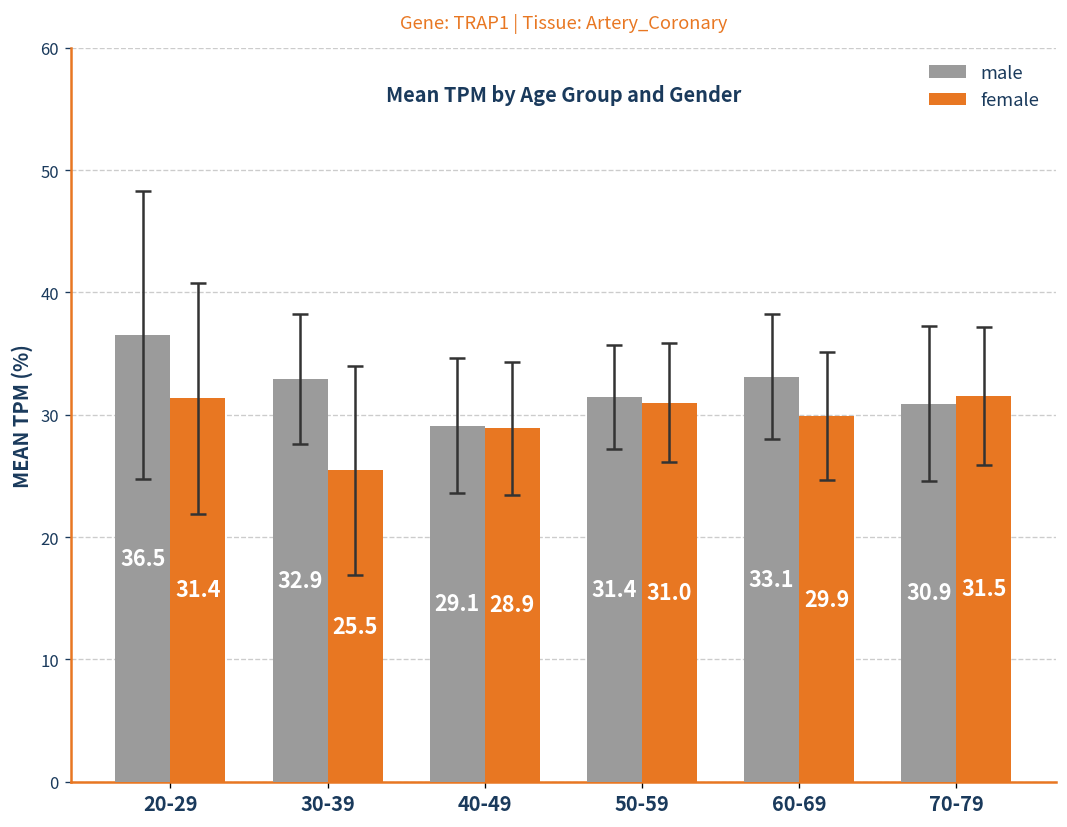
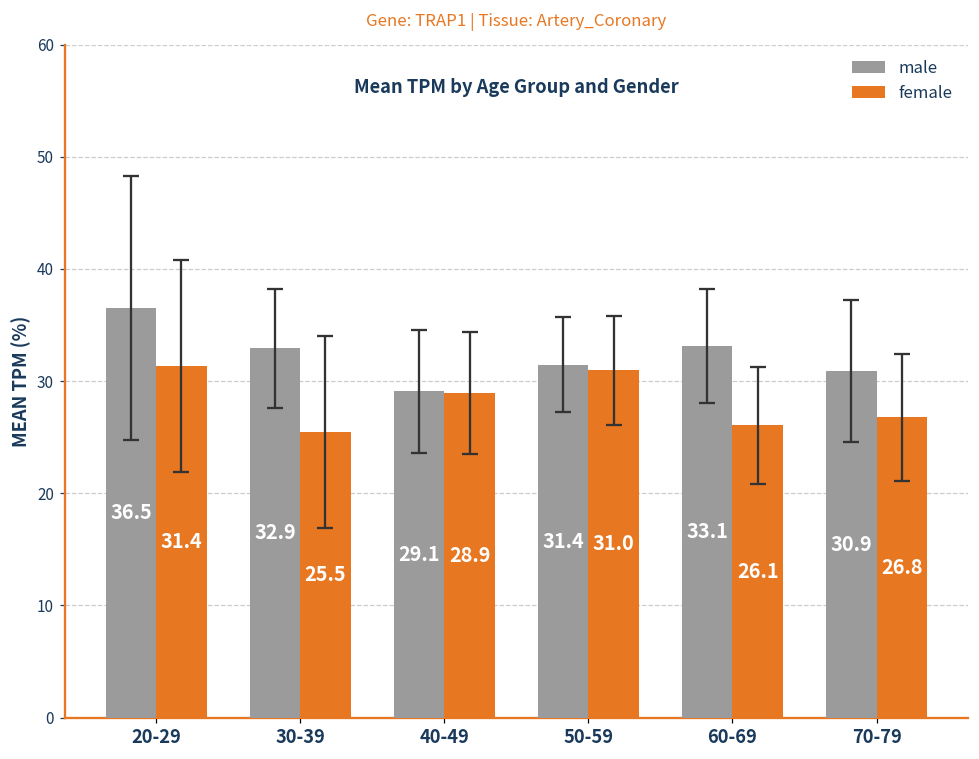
  {
    "male": {
      "20-29": 36.5,
      "30-39": 32.9,
      "40-49": 29.1,
      "50-59": 31.4,
      "60-69": 33.1,
      "70-79": 30.9
    },
    "female": {
      "20-29": 31.4,
      "30-39": 25.5,
      "40-49": 28.9,
      "50-59": 31.0,
-     "60-69": 29.9,
-     "70-79": 31.5
+     "60-69": 26.1,
+     "70-79": 26.8
    }
  }
